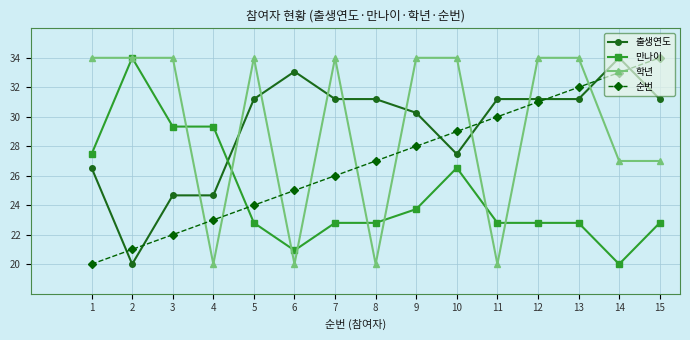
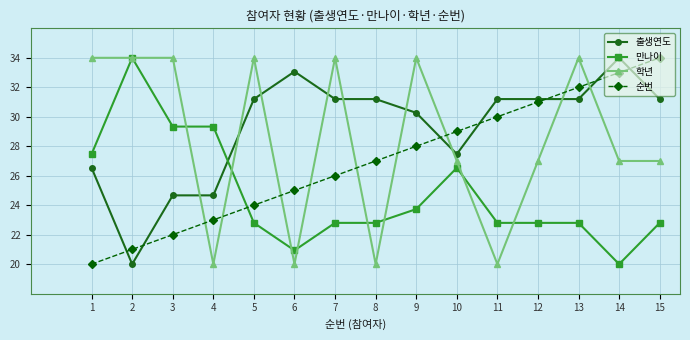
  {
    "학년": {
      "1": 34.0,
      "3": 34.0,
      "4": 20.0,
      "5": 34.0,
      "6": 20.0,
      "7": 34.0,
      "8": 20.0,
      "9": 34.0,
-     "10": 34.0,
+     "10": 27.0,
      "11": 20.0,
-     "12": 34.0,
+     "12": 27.0,
      "13": 34.0,
      "14": 27.0,
      "15": 27.0
    }
  }
